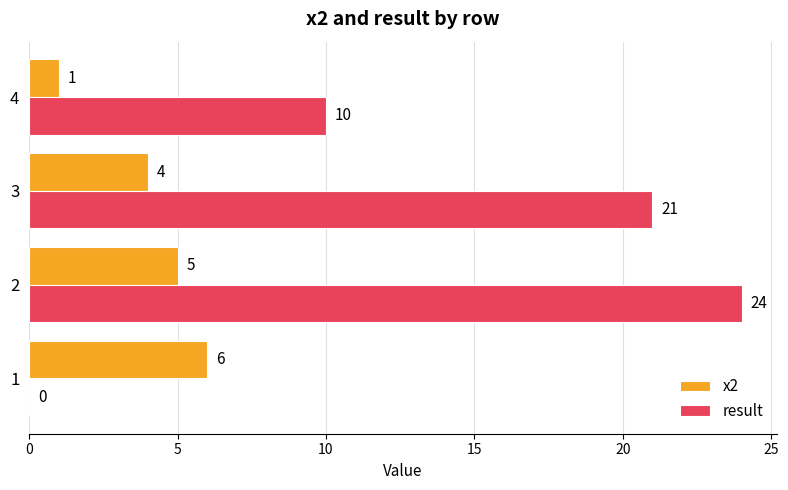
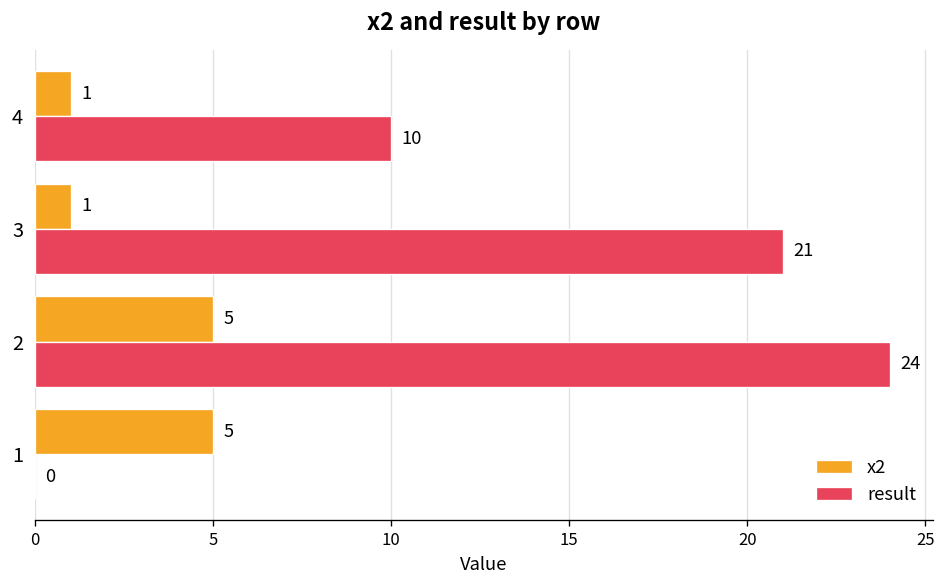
  {
    "x2": {
      "4": 1,
-     "3": 4,
+     "3": 1,
      "2": 5,
-     "1": 6
+     "1": 5
    },
    "result": {
      "4": 10,
      "3": 21,
      "2": 24,
      "1": 0
    }
  }
